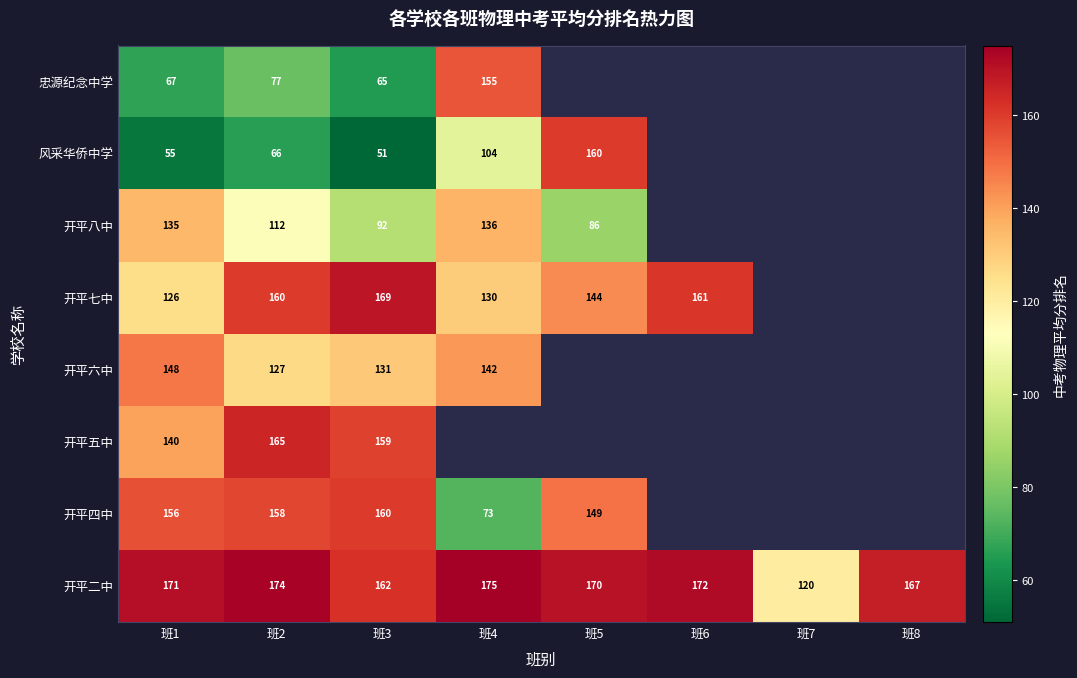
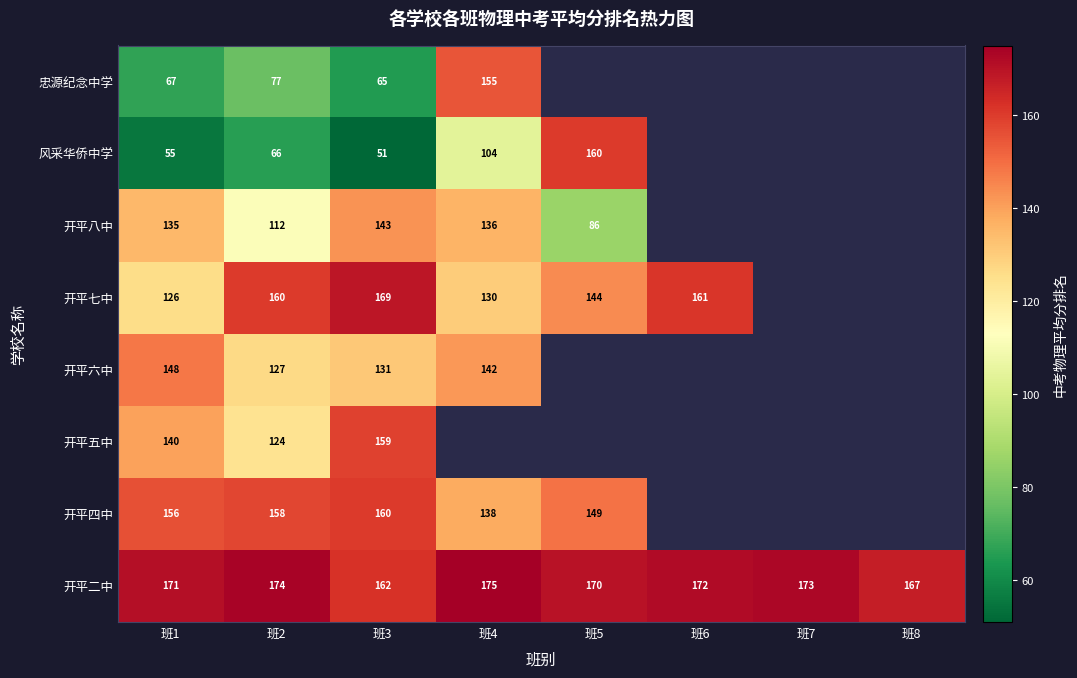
  {
    "忠源纪念中学": {
      "班1": 67,
      "班2": 77,
      "班3": 65,
      "班4": 155
    },
    "风采华侨中学": {
      "班1": 55,
      "班2": 66,
      "班3": 51,
      "班4": 104,
      "班5": 160
    },
    "开平八中": {
      "班1": 135,
      "班2": 112,
-     "班3": 92,
+     "班3": 143,
      "班4": 136,
      "班5": 86
    },
    "开平七中": {
      "班1": 126,
      "班2": 160,
      "班3": 169,
      "班4": 130,
      "班5": 144,
      "班6": 161
    },
    "开平六中": {
      "班1": 148,
      "班2": 127,
      "班3": 131,
      "班4": 142
    },
    "开平五中": {
      "班1": 140,
-     "班2": 165,
+     "班2": 124,
      "班3": 159
    },
    "开平四中": {
      "班1": 156,
      "班2": 158,
      "班3": 160,
-     "班4": 73,
+     "班4": 138,
      "班5": 149
    },
    "开平二中": {
      "班1": 171,
      "班2": 174,
      "班3": 162,
      "班4": 175,
      "班5": 170,
      "班6": 172,
-     "班7": 120,
+     "班7": 173,
      "班8": 167
    }
  }
